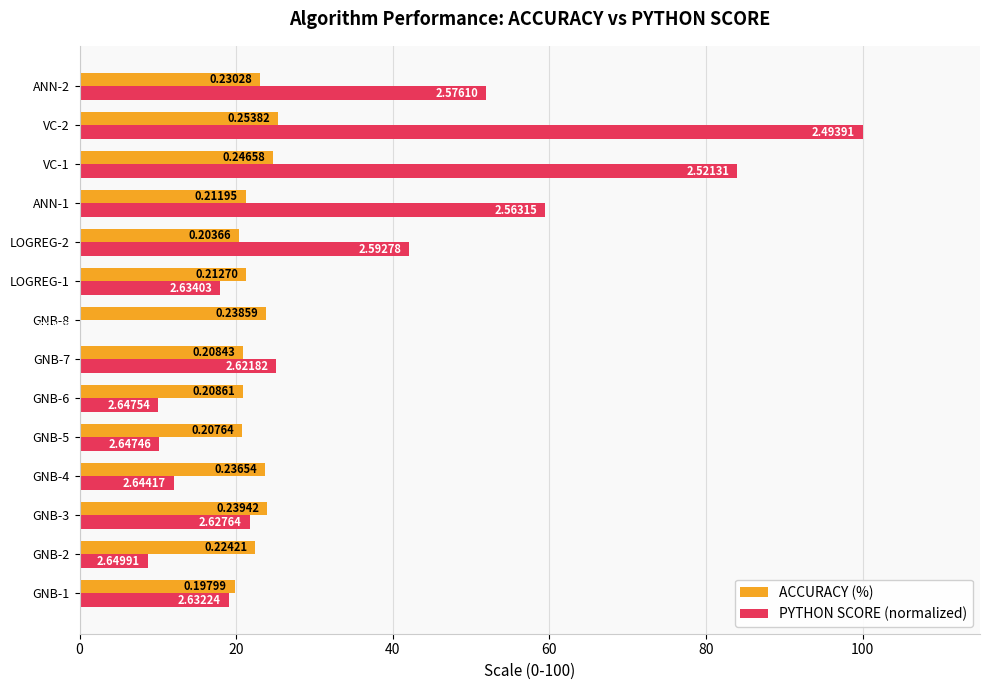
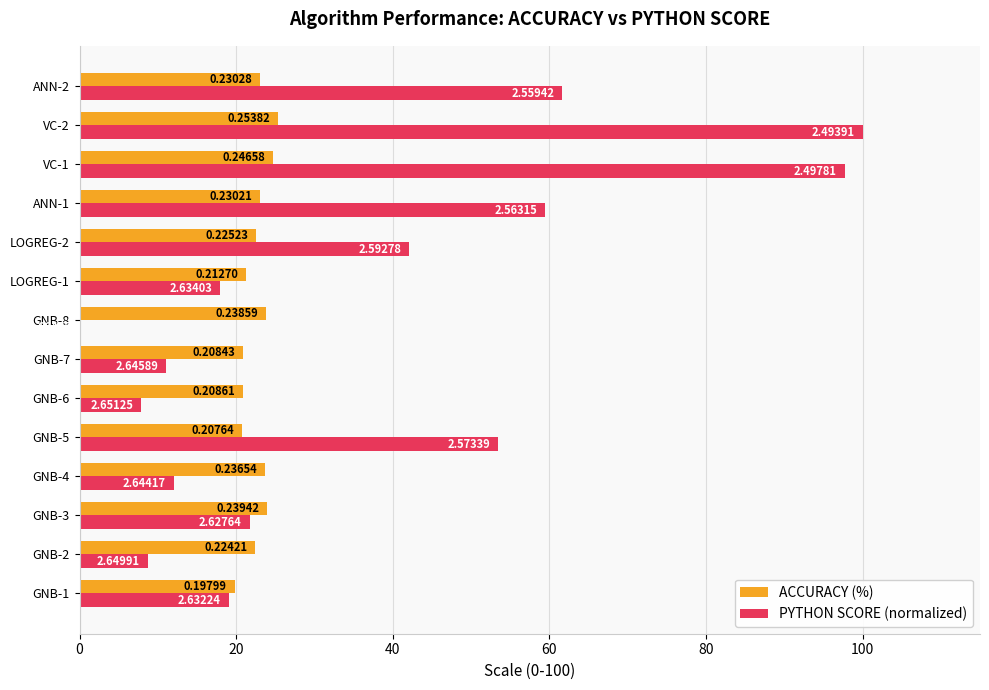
  {
    "ACCURACY (%)": {
-     "ANN-1": 0.21195,
-     "LOGREG-2": 0.20366
+     "ANN-1": 0.23021,
+     "LOGREG-2": 0.22523
    },
    "PYTHON SCORE (normalized)": {
-     "ANN-2": 2.57610,
-     "VC-1": 2.52131,
-     "GNB-7": 2.62182,
-     "GNB-6": 2.64754,
-     "GNB-5": 2.64746
+     "ANN-2": 2.55942,
+     "VC-1": 2.49781,
+     "GNB-7": 2.64589,
+     "GNB-6": 2.65125,
+     "GNB-5": 2.57339
    }
  }
